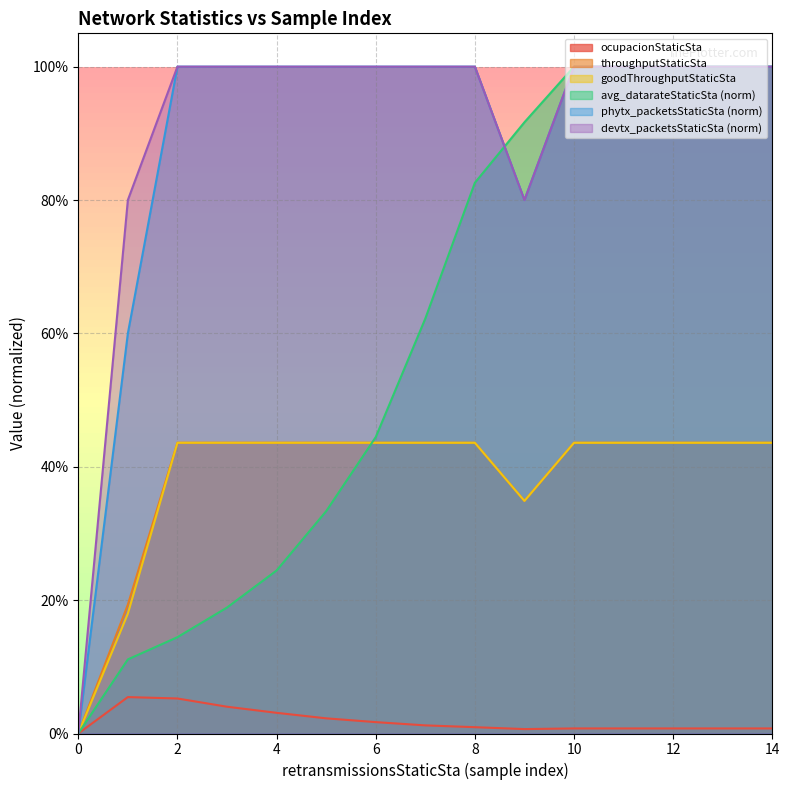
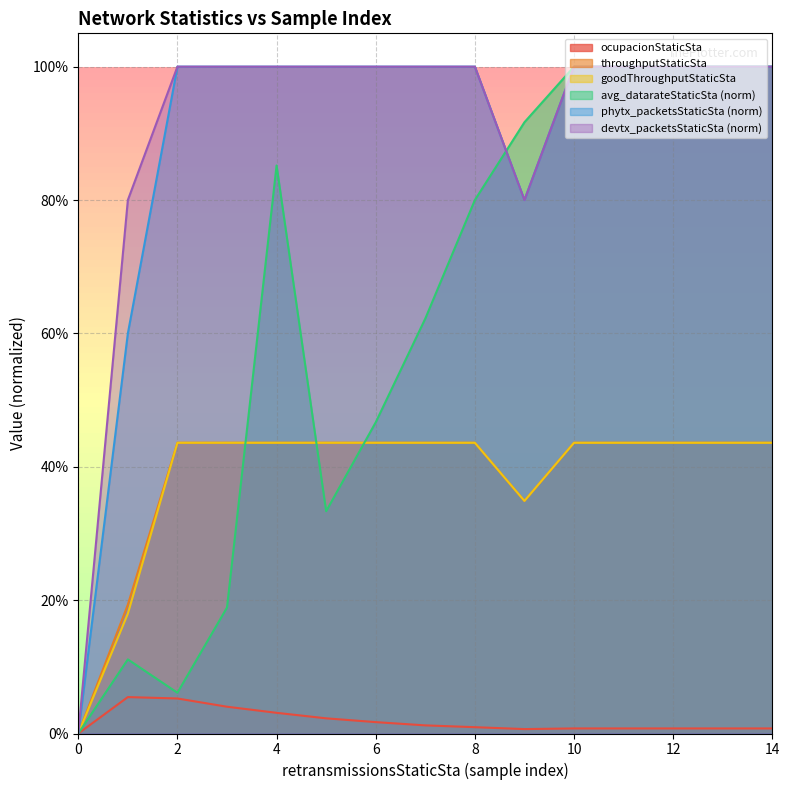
  {
    "avg_datarateStaticSta (norm)": {
-     "2": "14%",
-     "4": "24%",
-     "6": "44%",
-     "8": "83%"
+     "2": "6%",
+     "4": "85%",
+     "6": "47%",
+     "8": "80%"
    }
  }
